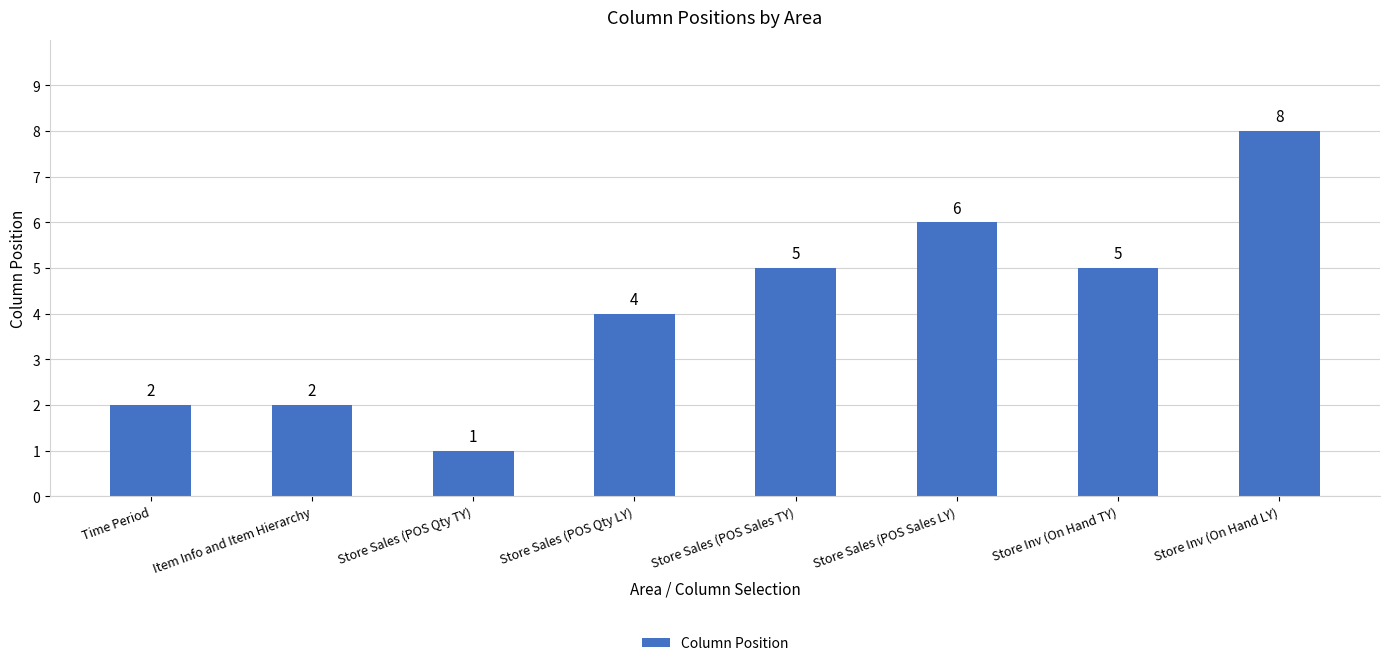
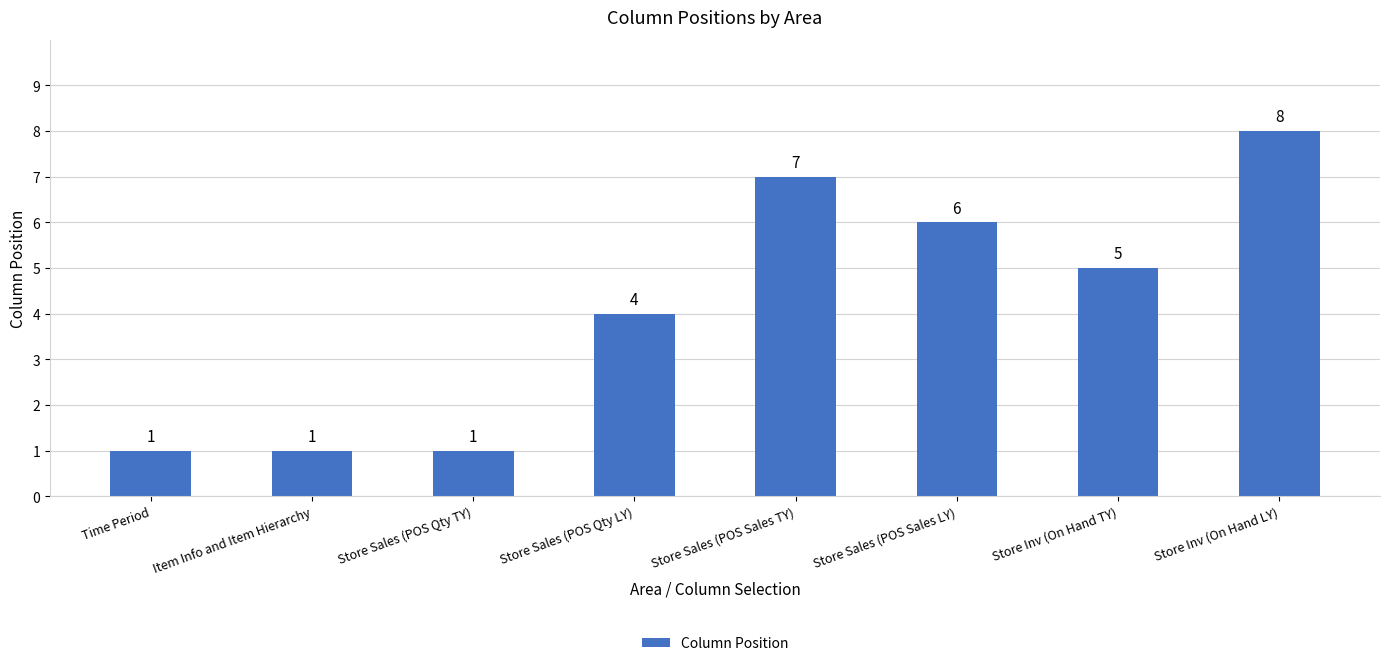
  {
-   "Time Period": 2,
-   "Item Info and Item Hierarchy": 2,
+   "Time Period": 1,
+   "Item Info and Item Hierarchy": 1,
    "Store Sales (POS Qty TY)": 1,
    "Store Sales (POS Qty LY)": 4,
-   "Store Sales (POS Sales TY)": 5,
+   "Store Sales (POS Sales TY)": 7,
    "Store Sales (POS Sales LY)": 6,
    "Store Inv (On Hand TY)": 5,
    "Store Inv (On Hand LY)": 8
  }
